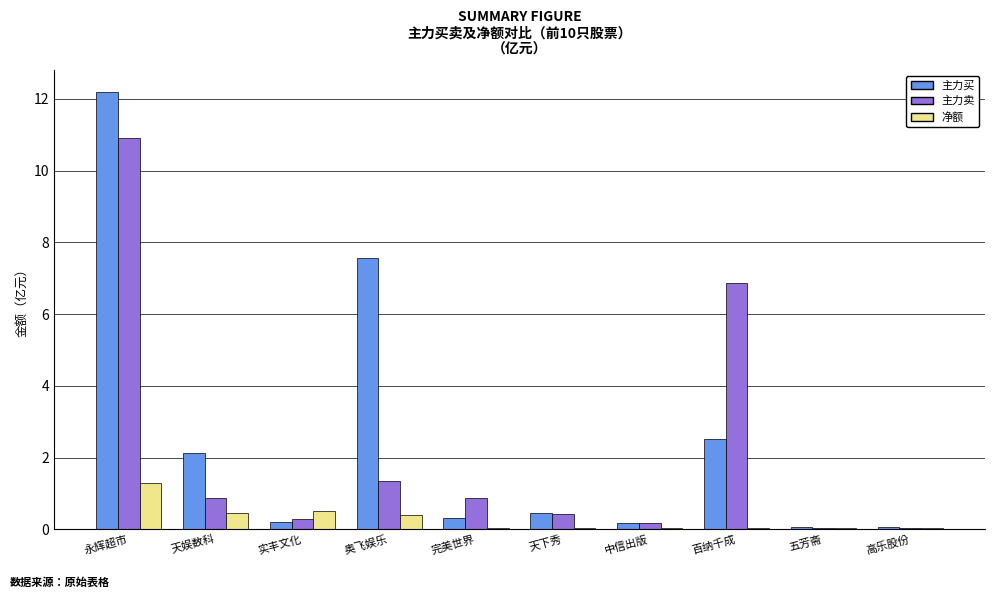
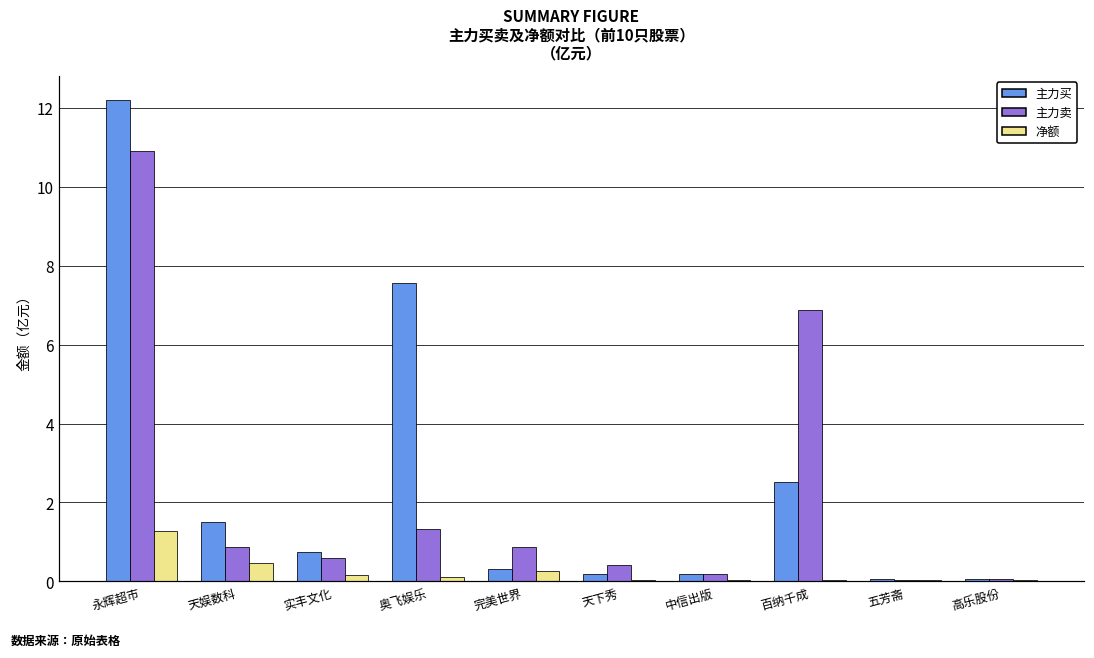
  {
    "主力买": {
      "永辉超市": 12.2,
-     "天娱数科": 2.1,
-     "实丰文化": 0.2,
+     "天娱数科": 1.5,
+     "实丰文化": 0.7,
      "奥飞娱乐": 7.6,
      "完美世界": 0.3,
-     "天下秀": 0.5,
+     "天下秀": 0.2,
      "中信出版": 0.2,
      "百纳千成": 2.5,
      "高乐股份": 0.1
    },
    "主力卖": {
      "永辉超市": 10.9,
      "天娱数科": 0.9,
-     "实丰文化": 0.3,
+     "实丰文化": 0.6,
      "奥飞娱乐": 1.3,
      "完美世界": 0.9,
      "天下秀": 0.4,
      "中信出版": 0.2,
      "百纳千成": 6.9
    },
    "净额": {
      "永辉超市": 1.3,
      "天娱数科": 0.5,
-     "实丰文化": 0.5,
-     "奥飞娱乐": 0.4,
-     "完美世界": 0.0
+     "实丰文化": 0.2,
+     "奥飞娱乐": 0.1,
+     "完美世界": 0.3
    }
  }
